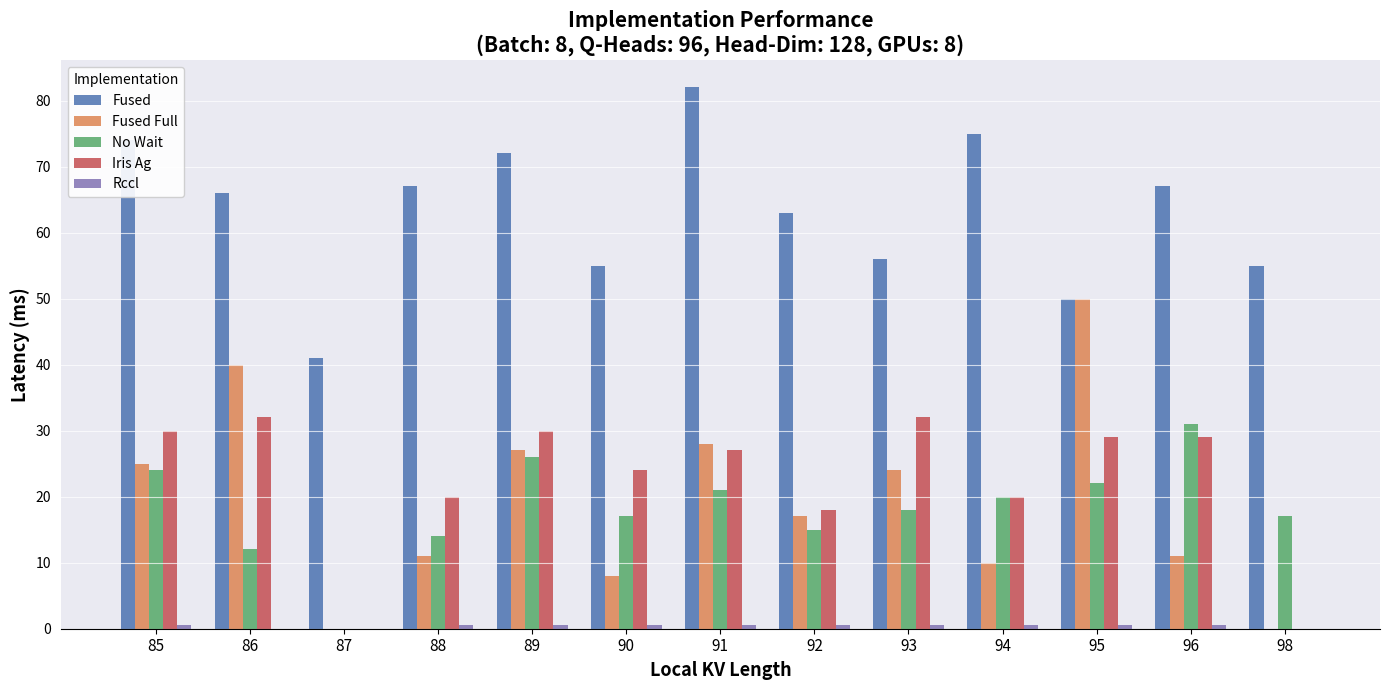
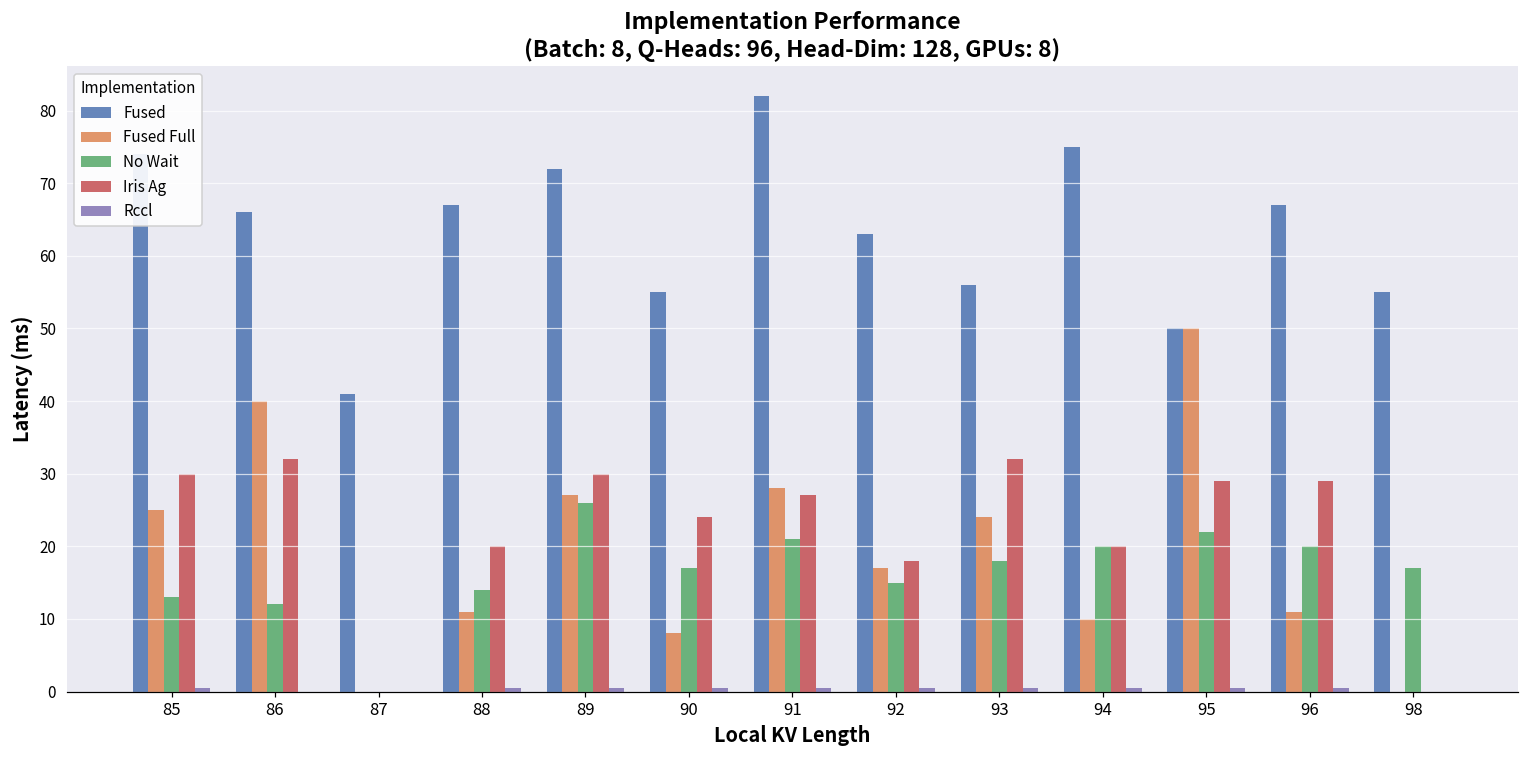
  {
    "No Wait": {
-     "85": 24,
+     "85": 13,
      "86": 12,
      "87": 0,
      "88": 14,
      "89": 26,
      "90": 17,
      "91": 21,
      "92": 15,
      "93": 18,
      "94": 20,
      "95": 22,
-     "96": 31,
+     "96": 20,
      "98": 17
    }
  }
